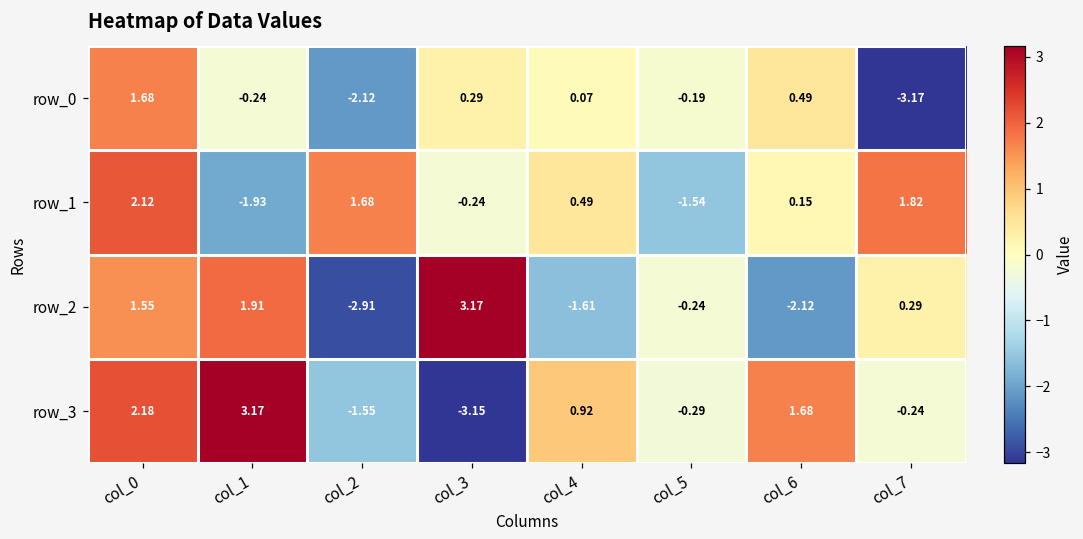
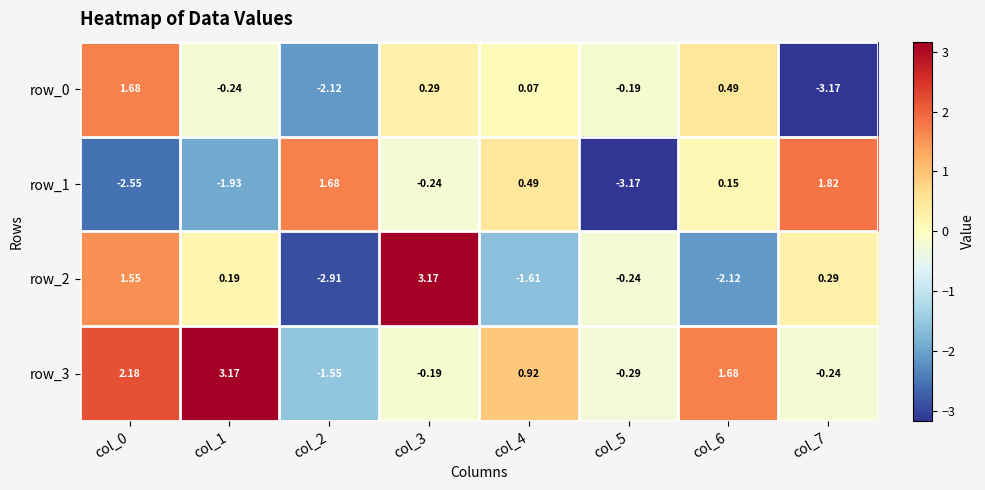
  {
    "row_0": {
      "col_0": 1.68,
      "col_1": -0.24,
      "col_2": -2.12,
      "col_3": 0.29,
      "col_4": 0.07,
      "col_5": -0.19,
      "col_6": 0.49,
      "col_7": -3.17
    },
    "row_1": {
-     "col_0": 2.12,
+     "col_0": -2.55,
      "col_1": -1.93,
      "col_2": 1.68,
      "col_3": -0.24,
      "col_4": 0.49,
-     "col_5": -1.54,
+     "col_5": -3.17,
      "col_6": 0.15,
      "col_7": 1.82
    },
    "row_2": {
      "col_0": 1.55,
-     "col_1": 1.91,
+     "col_1": 0.19,
      "col_2": -2.91,
      "col_3": 3.17,
      "col_4": -1.61,
      "col_5": -0.24,
      "col_6": -2.12,
      "col_7": 0.29
    },
    "row_3": {
      "col_0": 2.18,
      "col_1": 3.17,
      "col_2": -1.55,
-     "col_3": -3.15,
+     "col_3": -0.19,
      "col_4": 0.92,
      "col_5": -0.29,
      "col_6": 1.68,
      "col_7": -0.24
    }
  }
